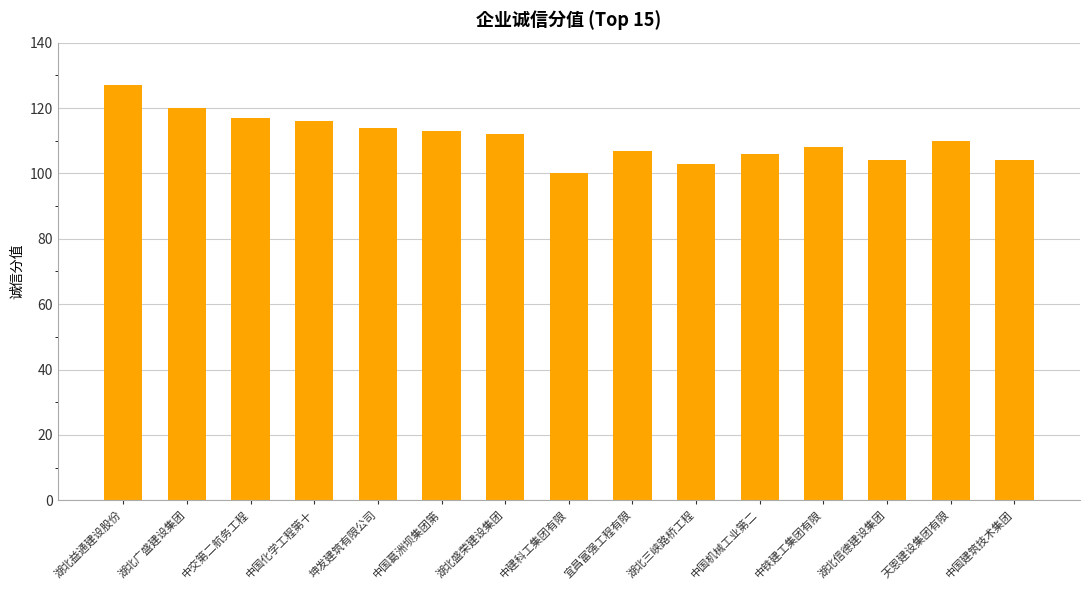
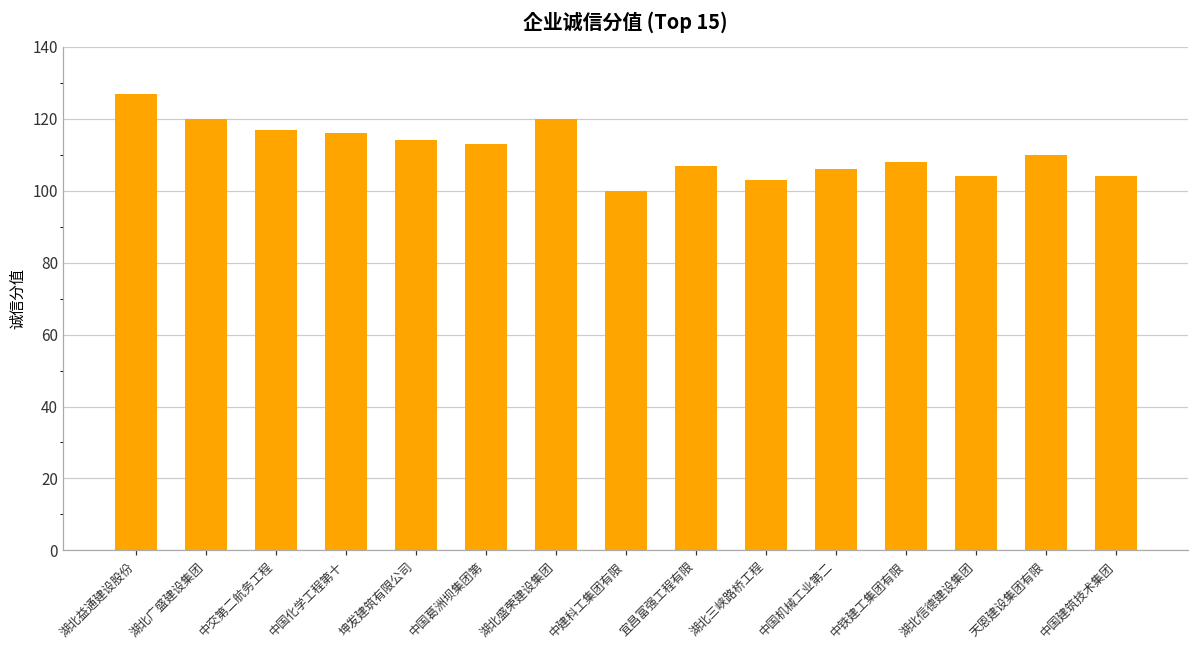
  {
    "湖北益通建设股份": 127,
    "湖北广盛建设集团": 120,
    "中交第二航务工程": 117,
    "中国化学工程第十": 116,
    "坤发建筑有限公司": 114,
    "中国葛洲坝集团第": 113,
-   "湖北盛荣建设集团": 112,
+   "湖北盛荣建设集团": 120,
    "中建科工集团有限": 100,
    "宜昌富强工程有限": 107,
    "湖北三峡路桥工程": 103,
    "中国机械工业第二": 106,
    "中铁建工集团有限": 108,
    "湖北信德建设集团": 104,
    "天恩建设集团有限": 110,
    "中国建筑技术集团": 104
  }
